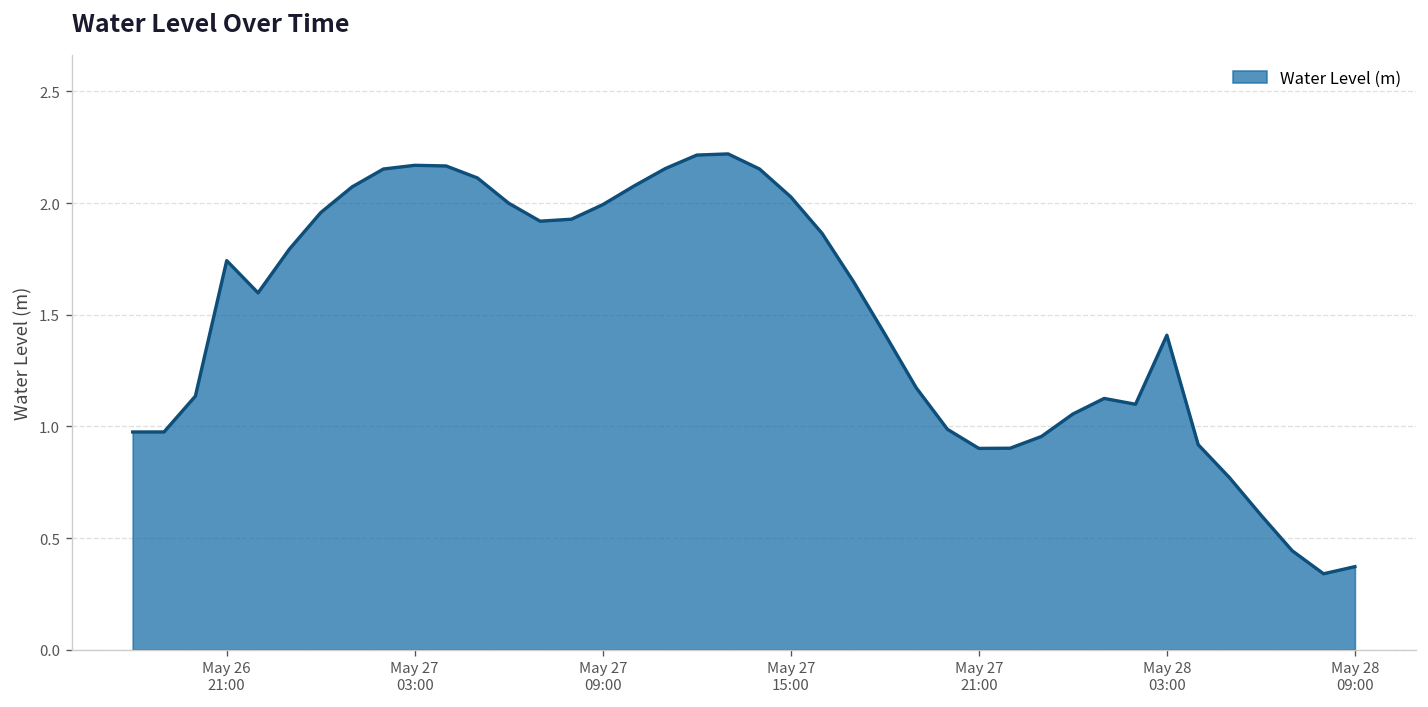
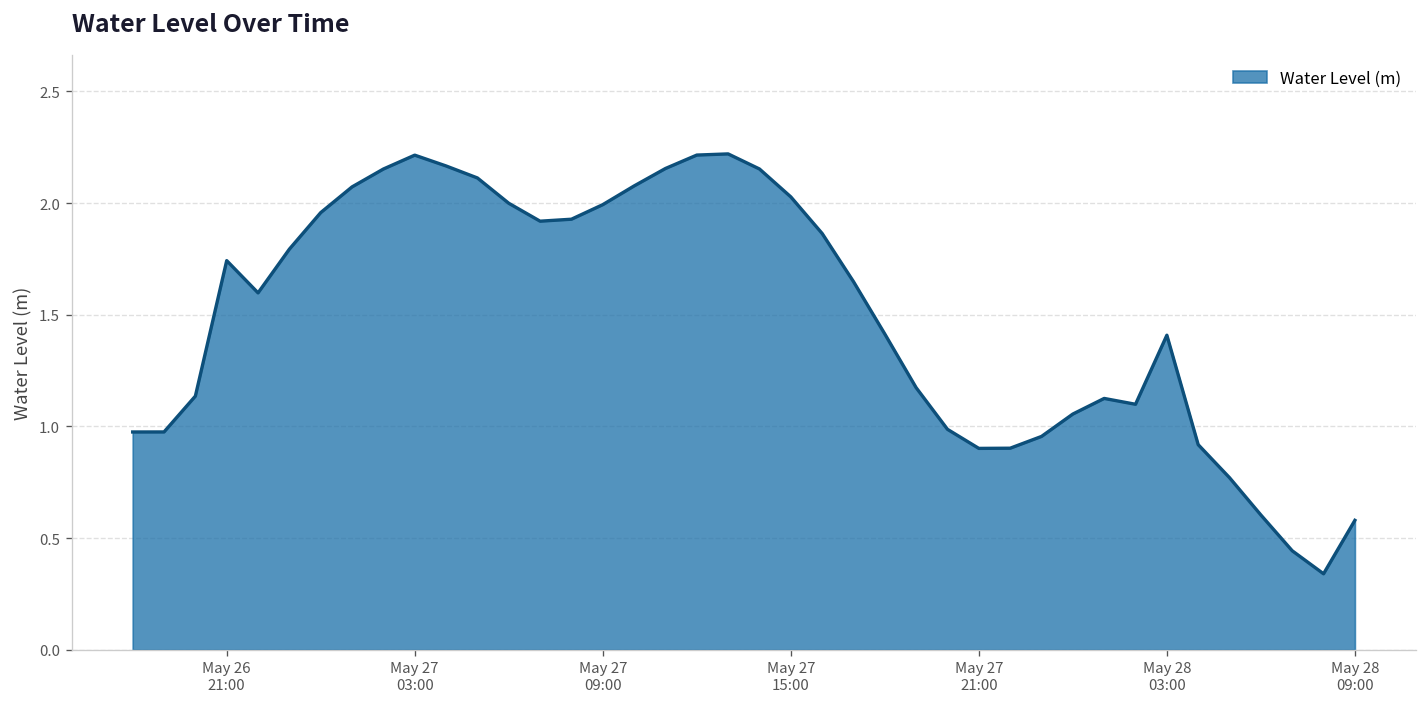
  {
    "May 26 21:00": 1.74,
-   "May 27 03:00": 2.17,
+   "May 27 03:00": 2.21,
    "May 27 09:00": 1.99,
    "May 27 15:00": 2.03,
    "May 27 21:00": 0.90,
    "May 28 03:00": 1.41,
-   "May 28 09:00": 0.37
+   "May 28 09:00": 0.58
  }
